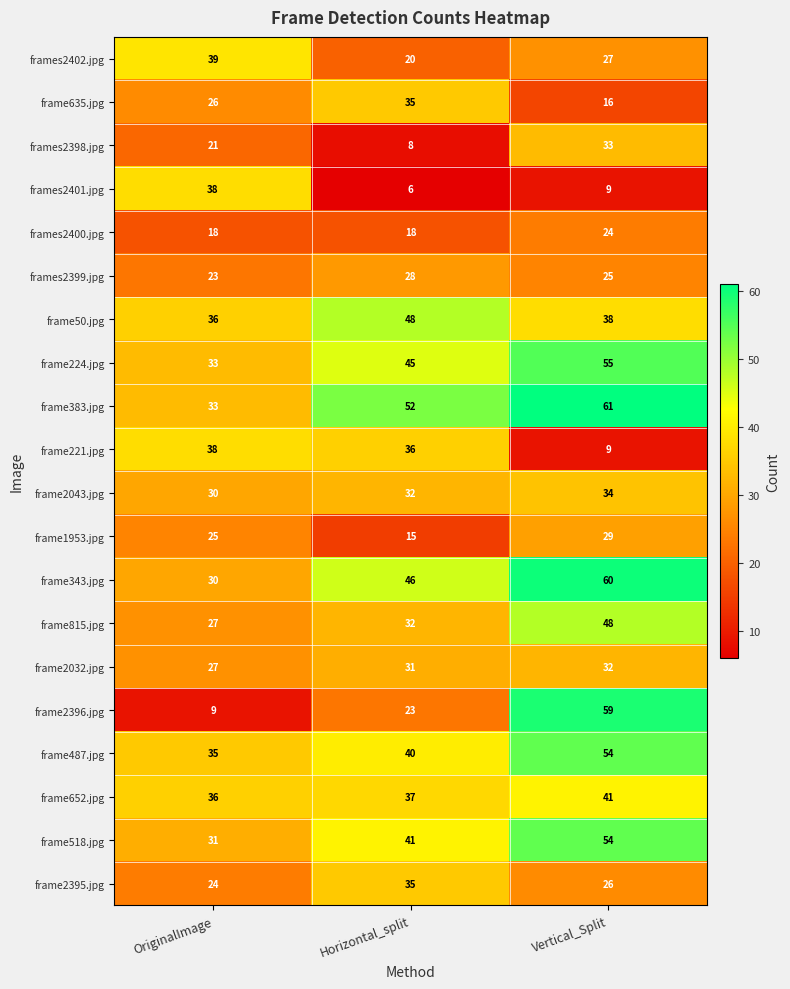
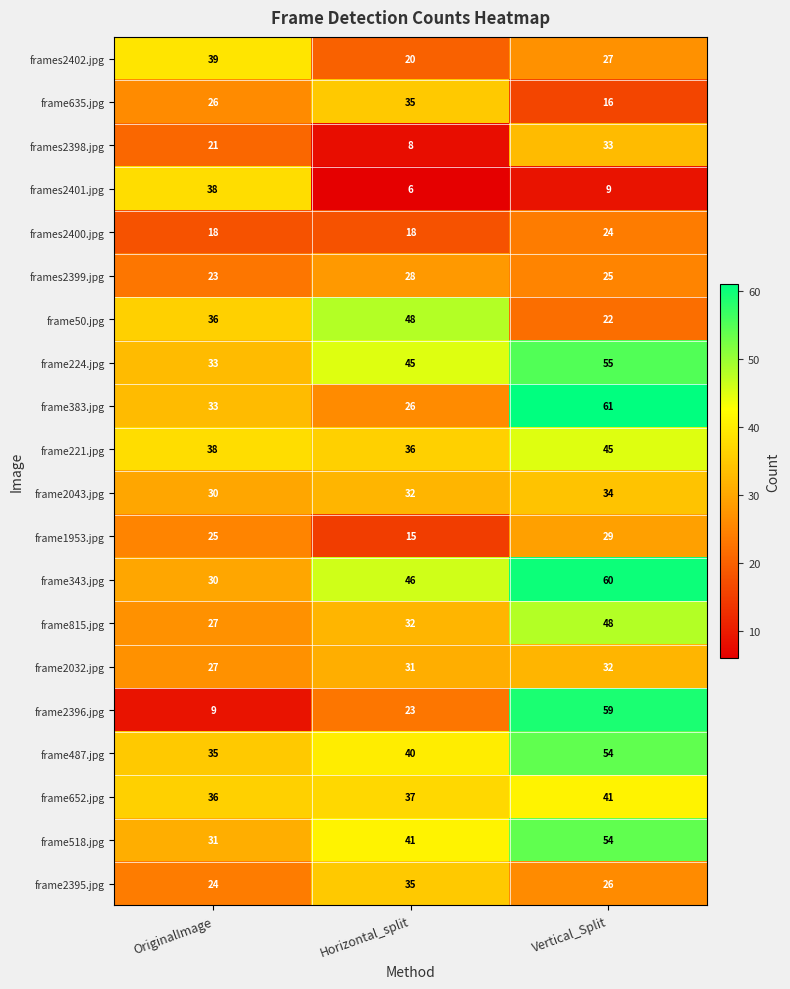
  {
    "frames2402.jpg": {
      "OriginalImage": 39,
      "Horizontal_split": 20,
      "Vertical_Split": 27
    },
    "frame635.jpg": {
      "OriginalImage": 26,
      "Horizontal_split": 35,
      "Vertical_Split": 16
    },
    "frames2398.jpg": {
      "OriginalImage": 21,
      "Horizontal_split": 8,
      "Vertical_Split": 33
    },
    "frames2401.jpg": {
      "OriginalImage": 38,
      "Horizontal_split": 6,
      "Vertical_Split": 9
    },
    "frames2400.jpg": {
      "OriginalImage": 18,
      "Horizontal_split": 18,
      "Vertical_Split": 24
    },
    "frames2399.jpg": {
      "OriginalImage": 23,
      "Horizontal_split": 28,
      "Vertical_Split": 25
    },
    "frame50.jpg": {
      "OriginalImage": 36,
      "Horizontal_split": 48,
-     "Vertical_Split": 38
+     "Vertical_Split": 22
    },
    "frame224.jpg": {
      "OriginalImage": 33,
      "Horizontal_split": 45,
      "Vertical_Split": 55
    },
    "frame383.jpg": {
      "OriginalImage": 33,
-     "Horizontal_split": 52,
+     "Horizontal_split": 26,
      "Vertical_Split": 61
    },
    "frame221.jpg": {
      "OriginalImage": 38,
      "Horizontal_split": 36,
-     "Vertical_Split": 9
+     "Vertical_Split": 45
    },
    "frame2043.jpg": {
      "OriginalImage": 30,
      "Horizontal_split": 32,
      "Vertical_Split": 34
    },
    "frame1953.jpg": {
      "OriginalImage": 25,
      "Horizontal_split": 15,
      "Vertical_Split": 29
    },
    "frame343.jpg": {
      "OriginalImage": 30,
      "Horizontal_split": 46,
      "Vertical_Split": 60
    },
    "frame815.jpg": {
      "OriginalImage": 27,
      "Horizontal_split": 32,
      "Vertical_Split": 48
    },
    "frame2032.jpg": {
      "OriginalImage": 27,
      "Horizontal_split": 31,
      "Vertical_Split": 32
    },
    "frame2396.jpg": {
      "OriginalImage": 9,
      "Horizontal_split": 23,
      "Vertical_Split": 59
    },
    "frame487.jpg": {
      "OriginalImage": 35,
      "Horizontal_split": 40,
      "Vertical_Split": 54
    },
    "frame652.jpg": {
      "OriginalImage": 36,
      "Horizontal_split": 37,
      "Vertical_Split": 41
    },
    "frame518.jpg": {
      "OriginalImage": 31,
      "Horizontal_split": 41,
      "Vertical_Split": 54
    },
    "frame2395.jpg": {
      "OriginalImage": 24,
      "Horizontal_split": 35,
      "Vertical_Split": 26
    }
  }
